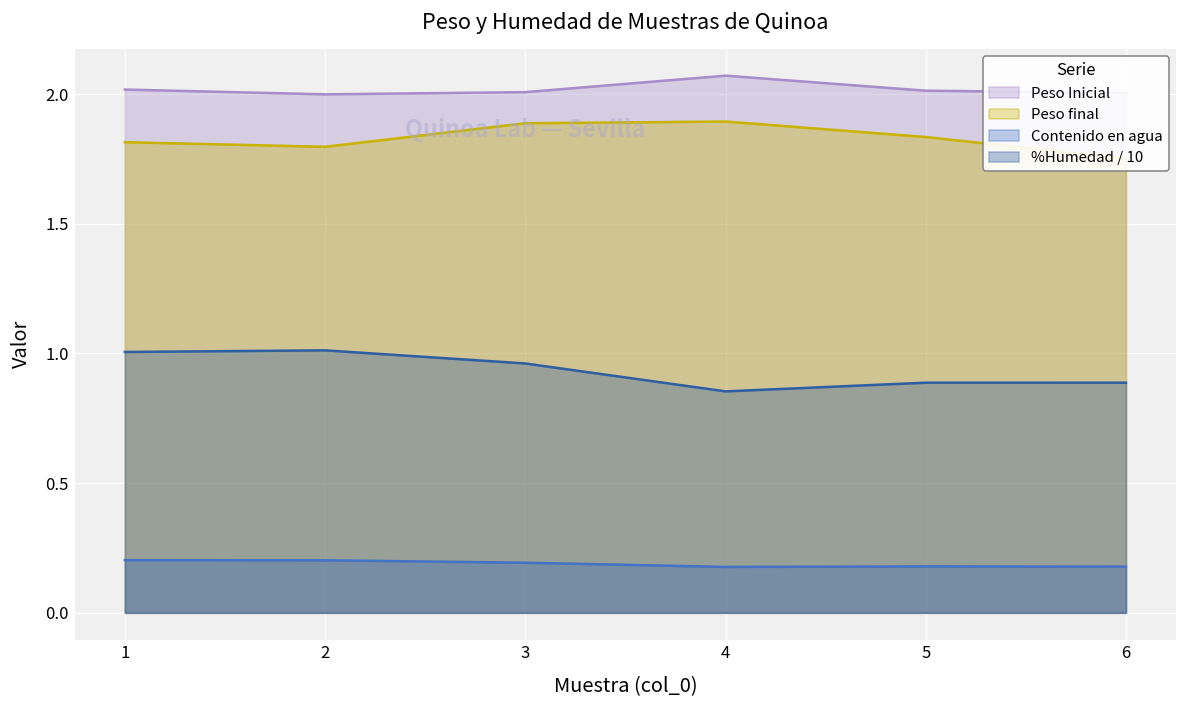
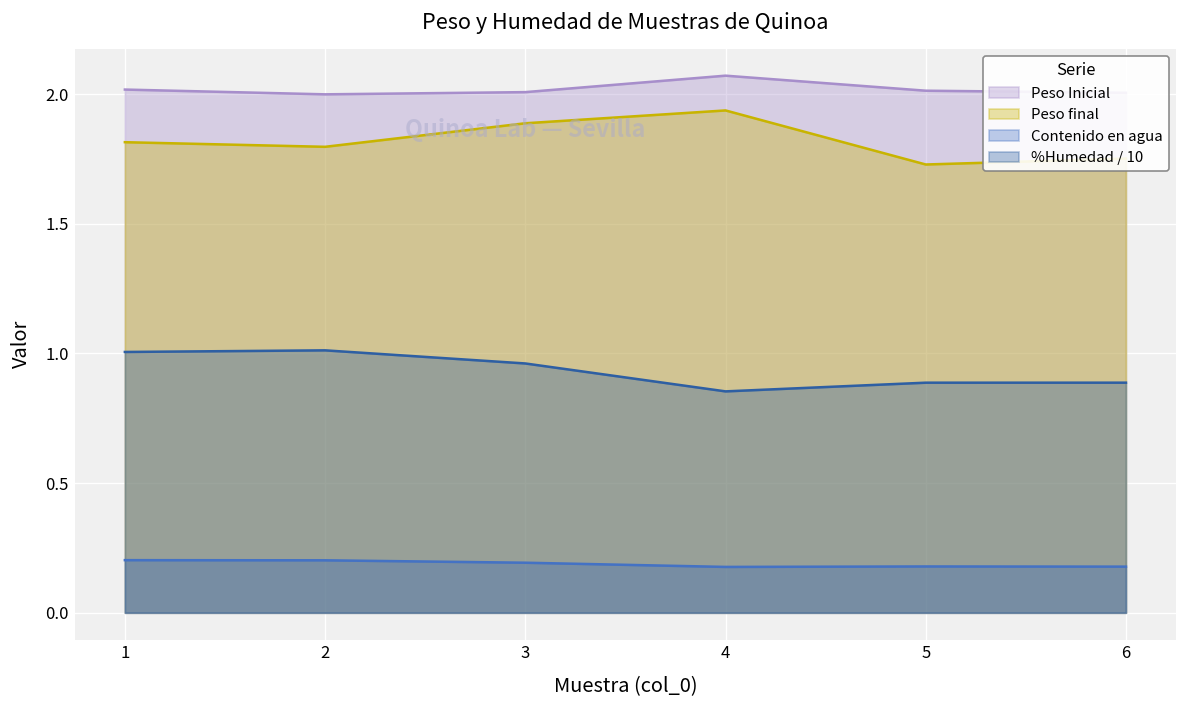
  {
    "Peso final": {
      "1": 1.82,
      "2": 1.80,
      "3": 1.89,
-     "4": 1.89,
-     "5": 1.83
+     "4": 1.94,
+     "5": 1.73
    }
  }
